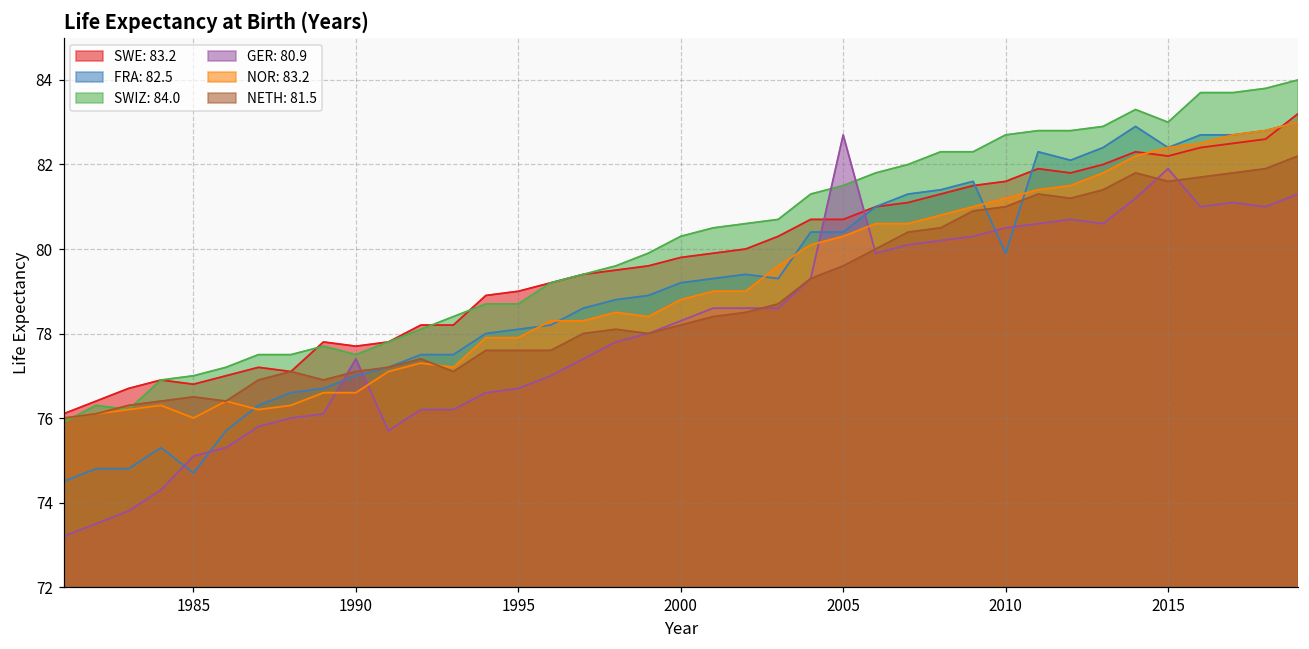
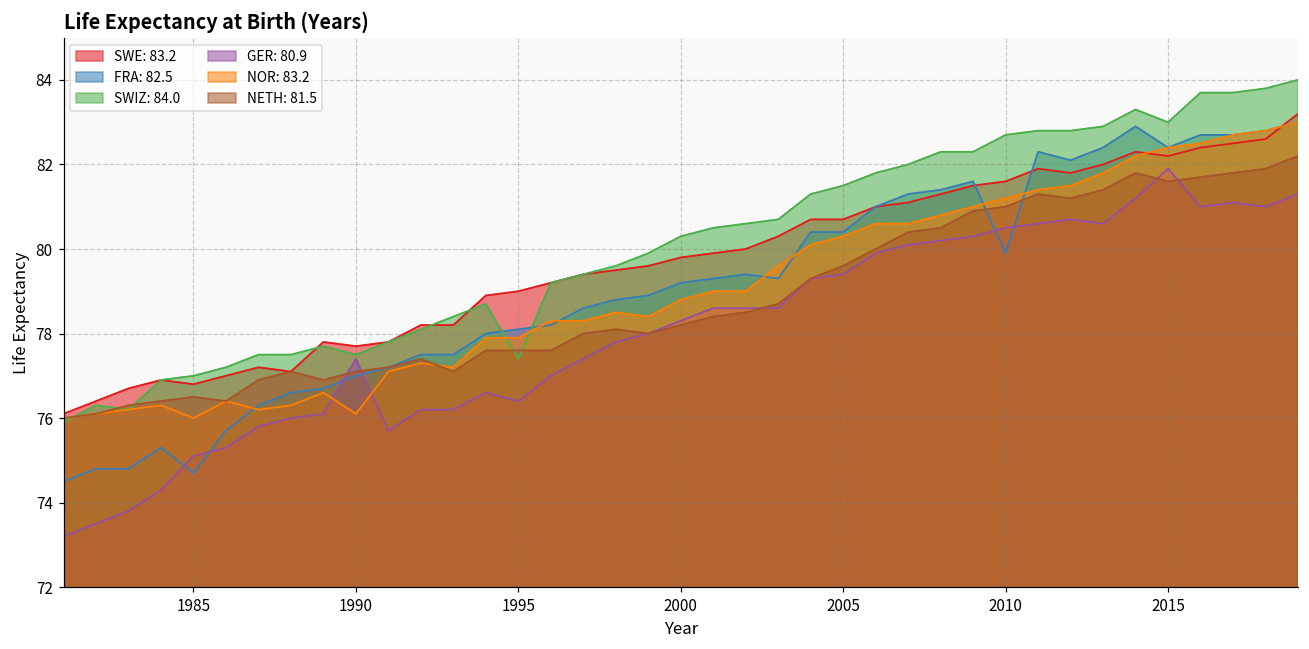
  {
    "SWE: 83.2": {
      "1985": 76.8,
      "1990": 77.7,
      "1995": 79.0,
      "2000": 79.8,
      "2005": 80.7,
      "2010": 81.6,
      "2015": 82.2
    },
    "FRA: 82.5": {
      "1985": 74.7,
      "1990": 77.0,
      "1995": 78.1,
      "2000": 79.2,
      "2005": 80.4,
      "2010": 79.9
    },
    "SWIZ: 84.0": {
      "1985": 77.0,
      "1990": 77.5,
-     "1995": 78.7,
+     "1995": 77.4,
      "2000": 80.3,
      "2005": 81.5,
      "2010": 82.7,
      "2015": 83.0
    },
    "GER: 80.9": {
      "1985": 75.1,
      "1990": 77.4,
-     "1995": 76.7,
+     "1995": 76.4,
      "2000": 78.3,
-     "2005": 82.7,
+     "2005": 79.4,
      "2010": 80.5,
      "2015": 81.9
    },
    "NOR: 83.2": {
      "1985": 76.0,
-     "1990": 76.6,
+     "1990": 76.1,
      "1995": 77.9,
      "2000": 78.8,
      "2005": 80.3,
      "2010": 81.2
    },
    "NETH: 81.5": {
      "1985": 76.5,
      "1990": 77.1,
      "1995": 77.6,
      "2000": 78.2,
      "2005": 79.6,
      "2010": 81.0,
      "2015": 81.6
    }
  }
